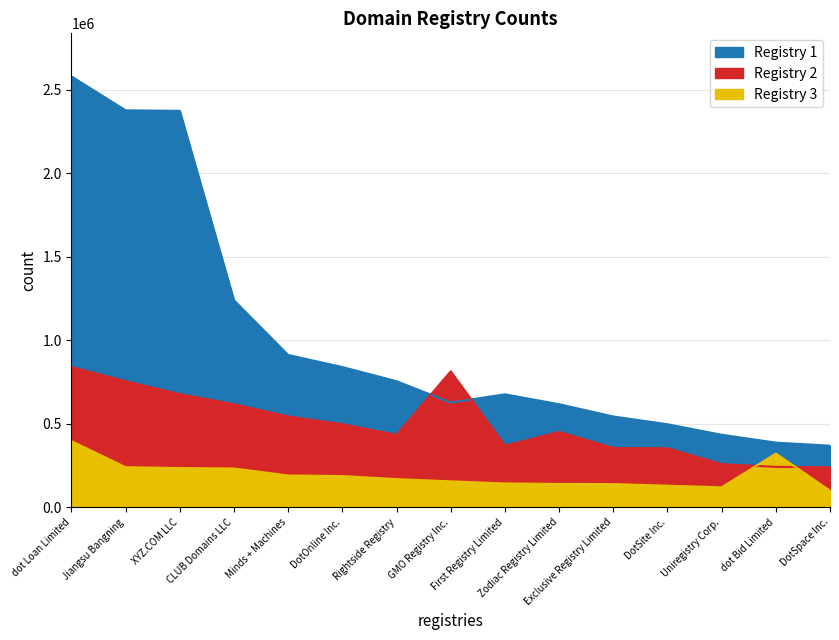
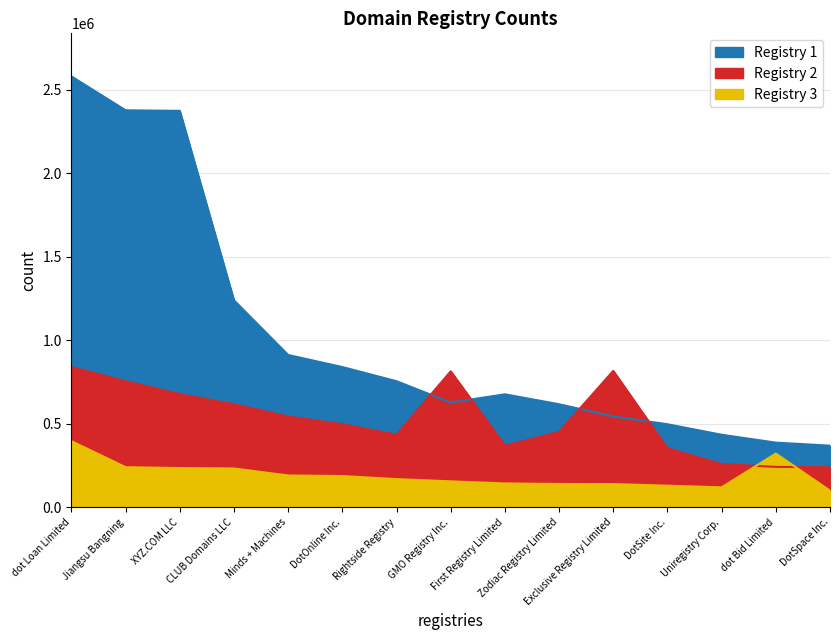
  {
    "Registry 1": {
      "dot Loan Limited": 2580000,
      "Jiangsu Bangning": 2380000,
      "XYZ.COM LLC": 2370000,
      "CLUB Domains LLC": 1240000,
      "Minds + Machines": 910000,
      "DotOnline Inc.": 840000,
      "Rightside Registry": 760000,
      "GMO Registry Inc.": 630000,
      "First Registry Limited": 680000,
      "Zodiac Registry Limited": 620000,
      "Exclusive Registry Limited": 540000,
      "DotSite Inc.": 500000,
      "Uniregistry Corp.": 430000,
      "dot Bid Limited": 390000,
      "DotSpace Inc.": 370000
    },
    "Registry 2": {
      "dot Loan Limited": 840000,
      "Jiangsu Bangning": 760000,
      "XYZ.COM LLC": 680000,
      "CLUB Domains LLC": 620000,
      "Minds + Machines": 540000,
      "DotOnline Inc.": 500000,
      "Rightside Registry": 430000,
      "GMO Registry Inc.": 810000,
      "First Registry Limited": 370000,
      "Zodiac Registry Limited": 450000,
-     "Exclusive Registry Limited": 360000,
+     "Exclusive Registry Limited": 820000,
      "DotSite Inc.": 350000,
      "Uniregistry Corp.": 260000,
      "dot Bid Limited": 240000,
      "DotSpace Inc.": 240000
    },
    "Registry 3": {
      "dot Loan Limited": 400000,
      "Jiangsu Bangning": 240000,
      "XYZ.COM LLC": 240000,
      "CLUB Domains LLC": 230000,
      "Minds + Machines": 190000,
      "DotOnline Inc.": 190000,
      "Rightside Registry": 170000,
      "GMO Registry Inc.": 160000,
      "First Registry Limited": 140000,
      "Zodiac Registry Limited": 140000,
      "Exclusive Registry Limited": 140000,
      "DotSite Inc.": 130000,
      "Uniregistry Corp.": 120000,
      "dot Bid Limited": 320000,
      "DotSpace Inc.": 100000
    }
  }
